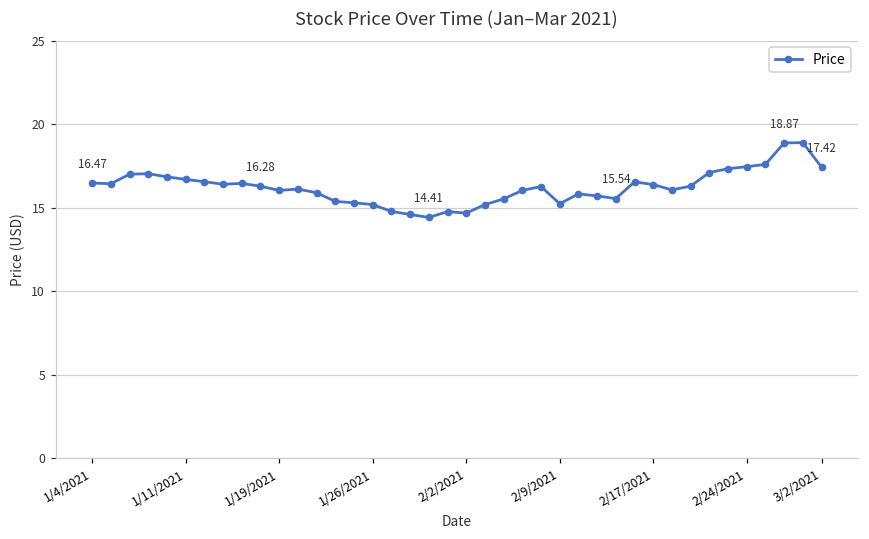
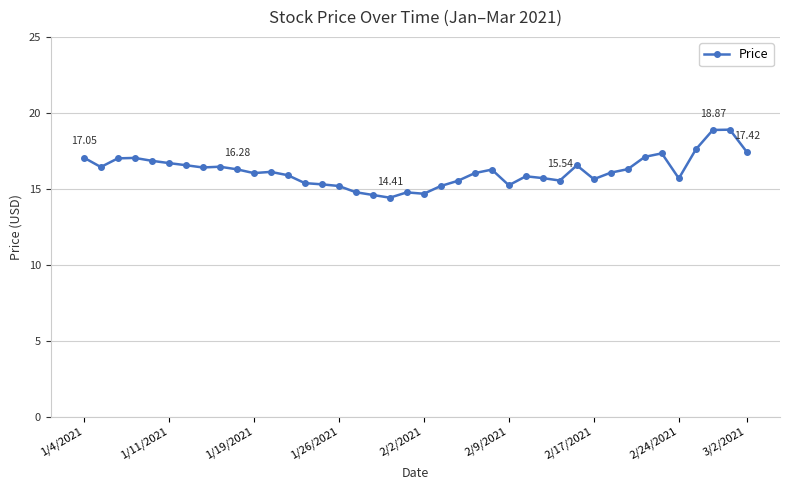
  {
-   "1/4/2021": 16.47,
-   "2/17/2021": 16.4,
-   "2/24/2021": 17.5,
+   "1/4/2021": 17.05,
+   "2/17/2021": 15.6,
+   "2/24/2021": 15.7,
    "3/2/2021": 17.42
  }
